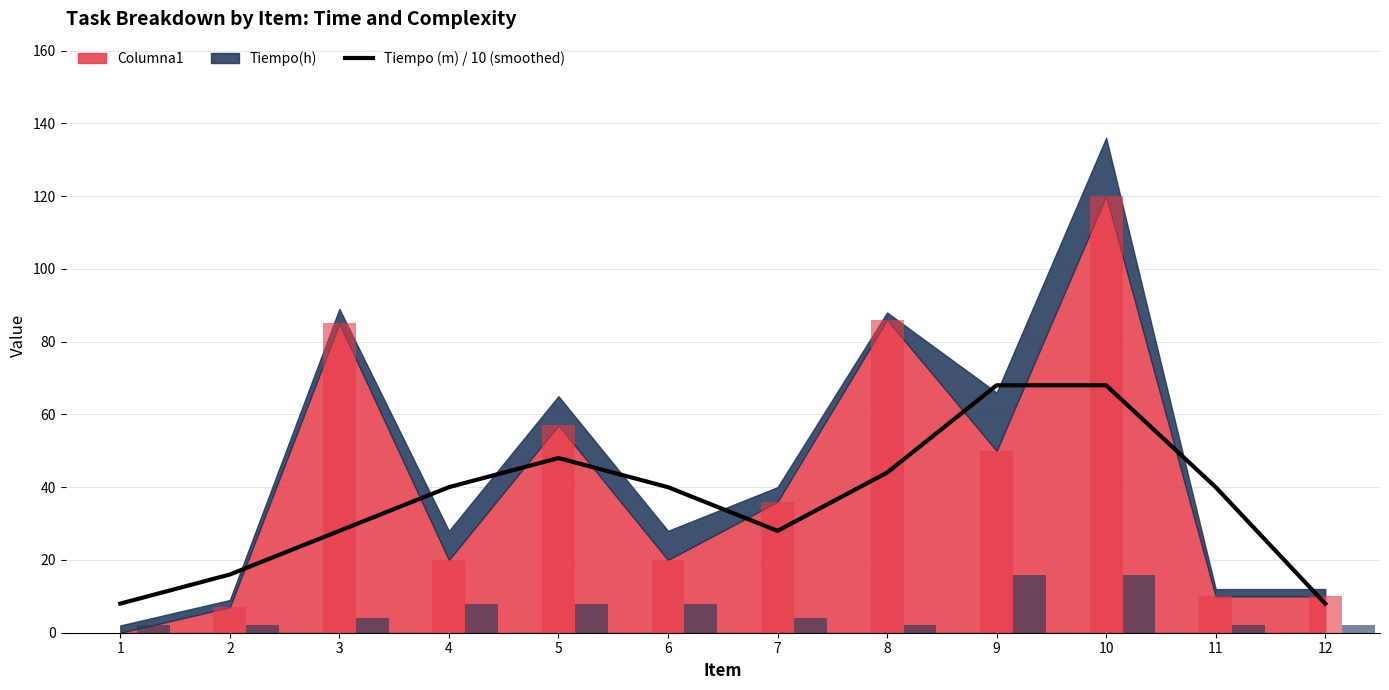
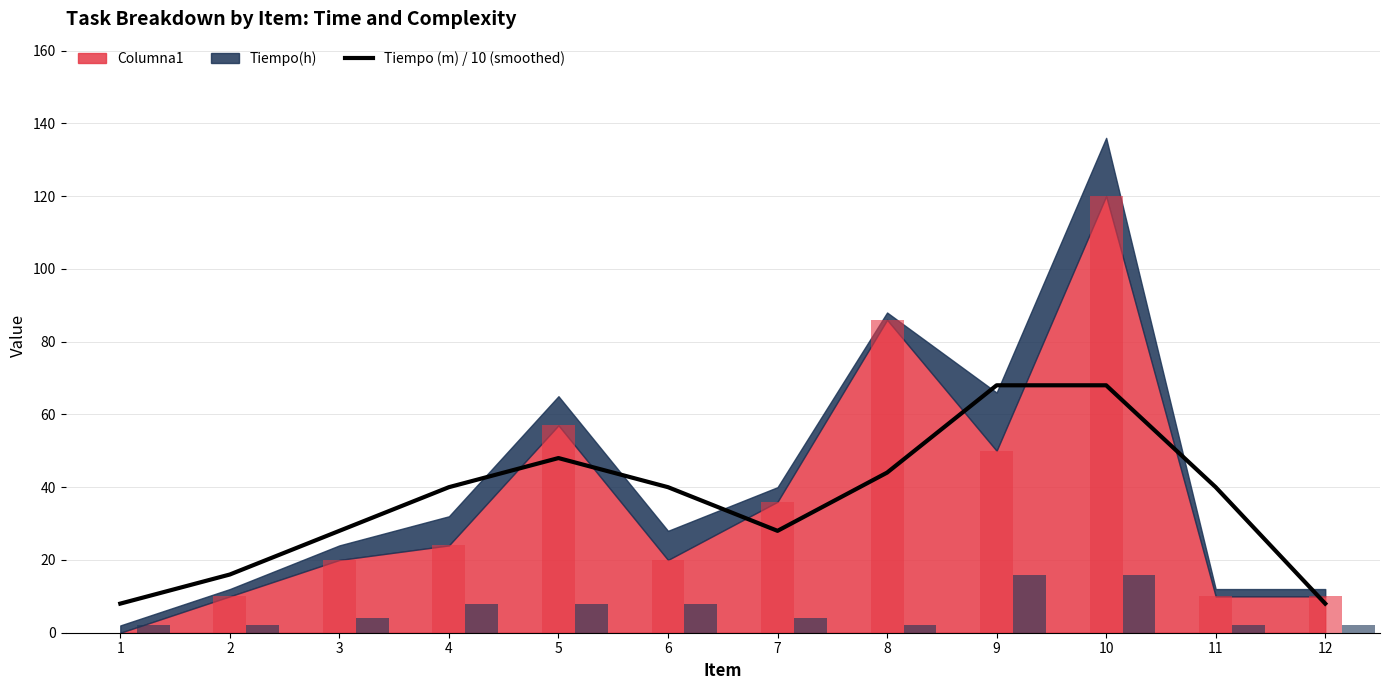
  {
    "Tiempo (m) / 10 (smoothed)": {
      "1": 8,
      "2": 16,
      "3": 28,
      "4": 40,
      "5": 48,
      "6": 40,
      "7": 28,
      "8": 44,
      "9": 68,
      "10": 68,
      "11": 40,
      "12": 8
    },
    "Columna1": {
      "1": 0,
-     "2": 7,
-     "3": 85,
-     "4": 20,
+     "2": 10,
+     "3": 20,
+     "4": 24,
      "5": 57,
      "6": 20,
      "7": 36,
      "8": 86,
      "9": 50,
      "10": 120,
      "11": 10,
      "12": 10
    }
  }
